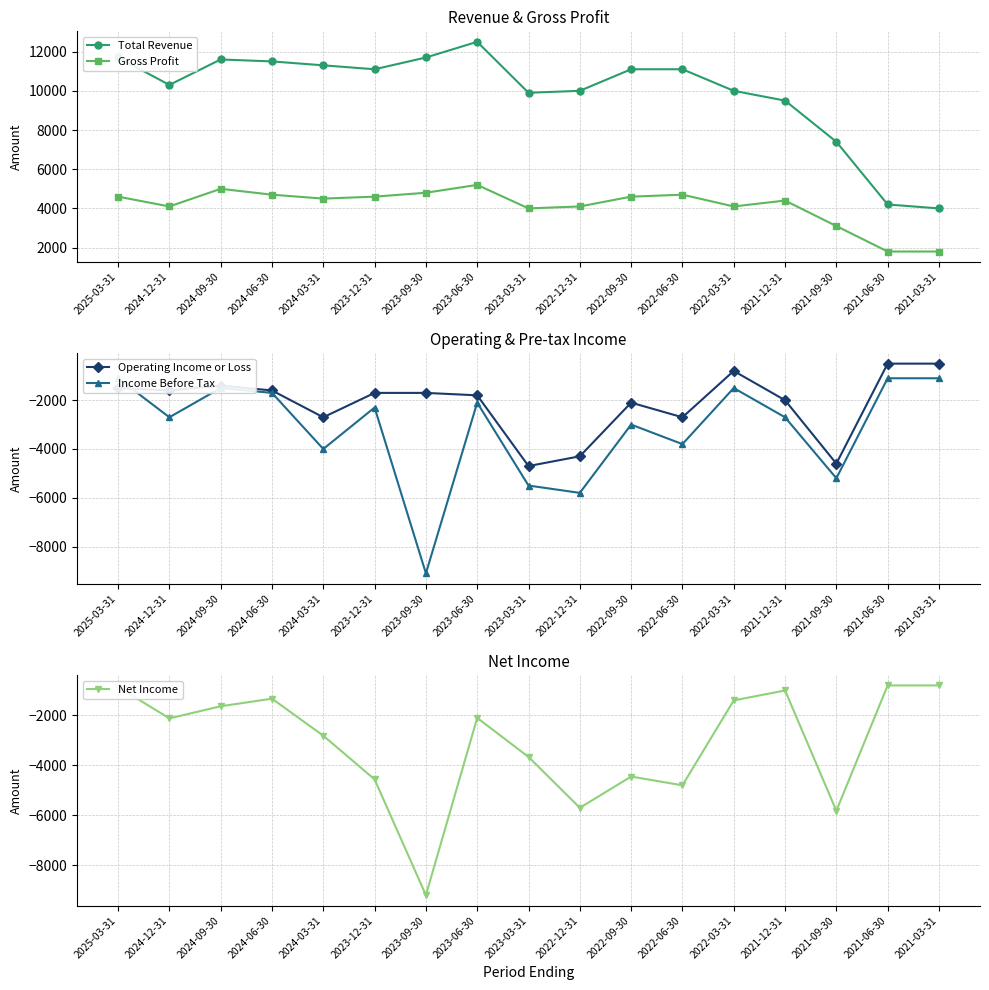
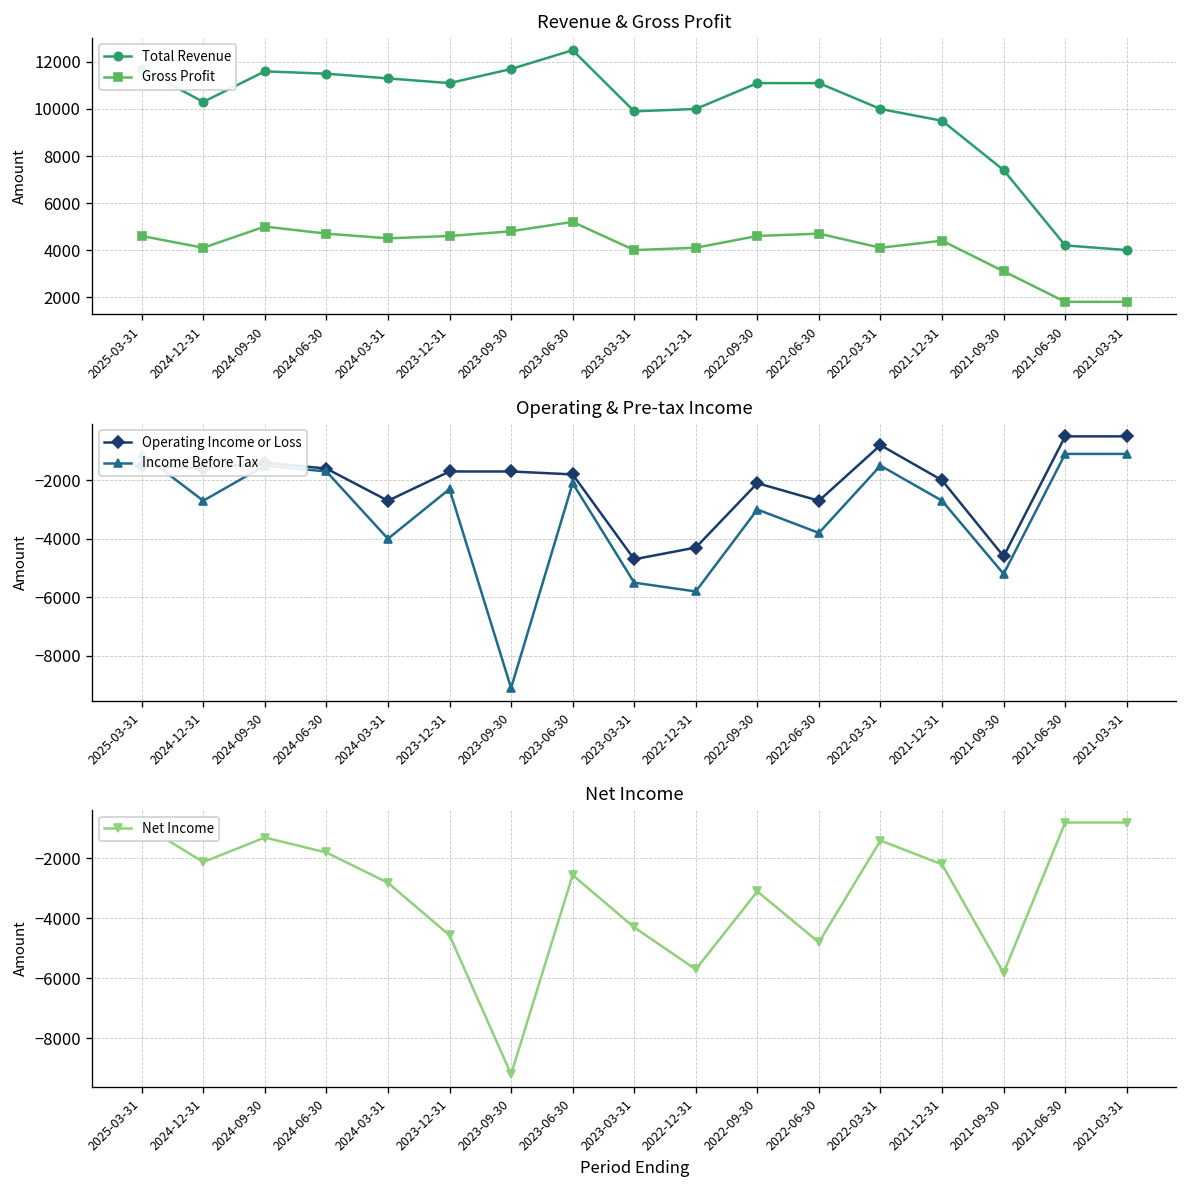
  {
    "Net Income": {
      "2024-12-31": -2100,
-     "2024-09-30": -1600,
-     "2024-06-30": -1300,
+     "2024-09-30": -1300,
+     "2024-06-30": -1800,
      "2024-03-31": -2800,
      "2023-12-31": -4600,
      "2023-09-30": -9200,
-     "2023-06-30": -2100,
-     "2023-03-31": -3700,
+     "2023-06-30": -2600,
+     "2023-03-31": -4300,
      "2022-12-31": -5700,
-     "2022-09-30": -4500,
+     "2022-09-30": -3100,
      "2022-06-30": -4800,
      "2022-03-31": -1400,
-     "2021-12-31": -1000,
+     "2021-12-31": -2200,
      "2021-09-30": -5800,
      "2021-06-30": -800,
      "2021-03-31": -800
    }
  }
